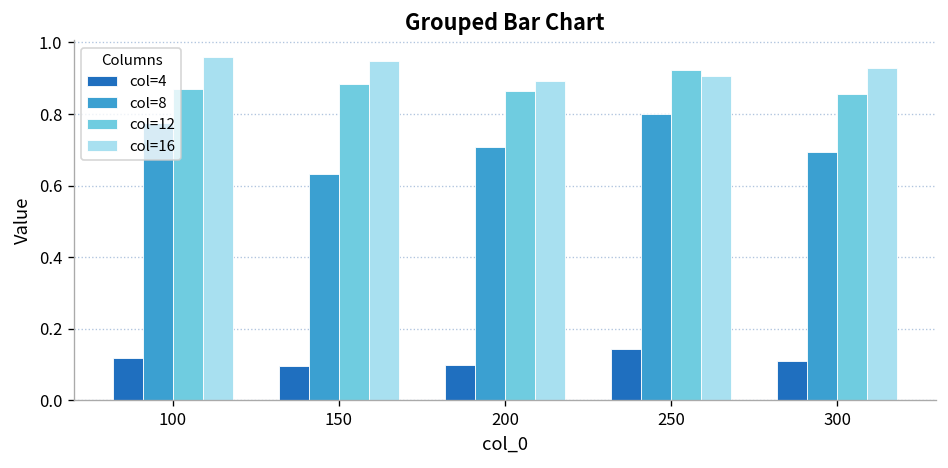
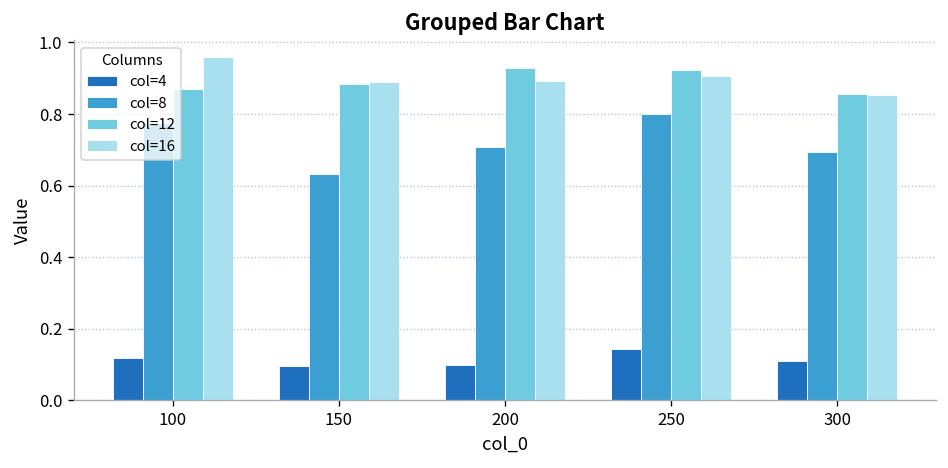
  {
    "col=12": {
      "100": 0.87,
      "150": 0.88,
-     "200": 0.87,
+     "200": 0.93,
      "250": 0.92,
      "300": 0.86
    },
    "col=16": {
      "100": 0.96,
-     "150": 0.95,
+     "150": 0.89,
      "200": 0.89,
      "250": 0.91,
-     "300": 0.93
+     "300": 0.85
    }
  }
